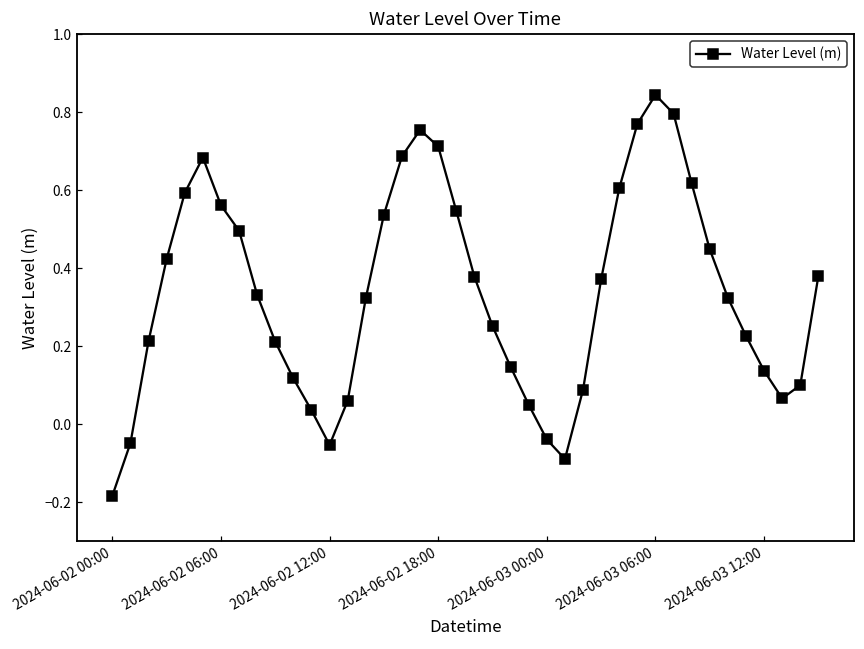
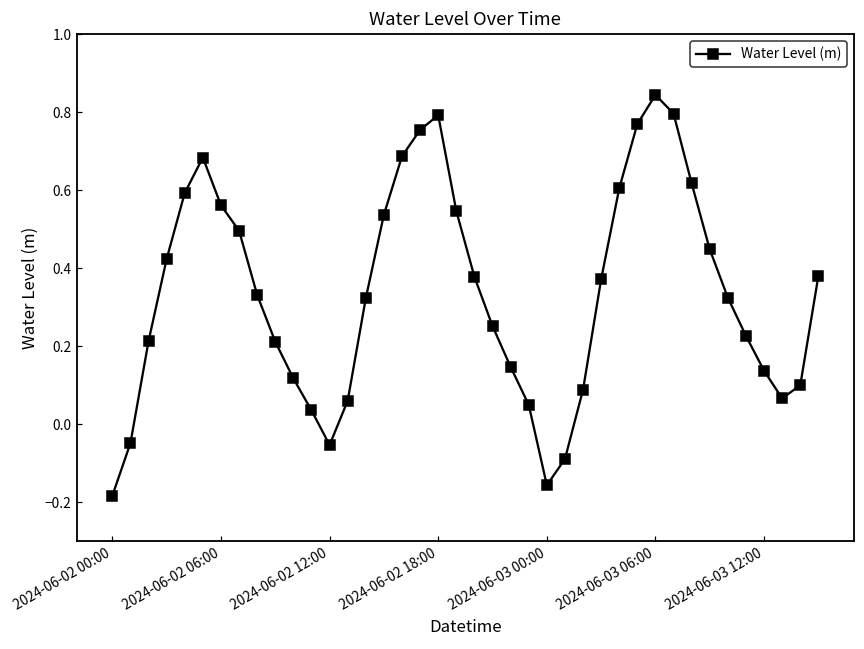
  {
    "2024-06-02 00:00": -0.18,
    "2024-06-02 06:00": 0.56,
    "2024-06-02 12:00": -0.05,
-   "2024-06-02 18:00": 0.71,
-   "2024-06-03 00:00": -0.04,
+   "2024-06-02 18:00": 0.79,
+   "2024-06-03 00:00": -0.16,
    "2024-06-03 06:00": 0.84,
    "2024-06-03 12:00": 0.14
  }
